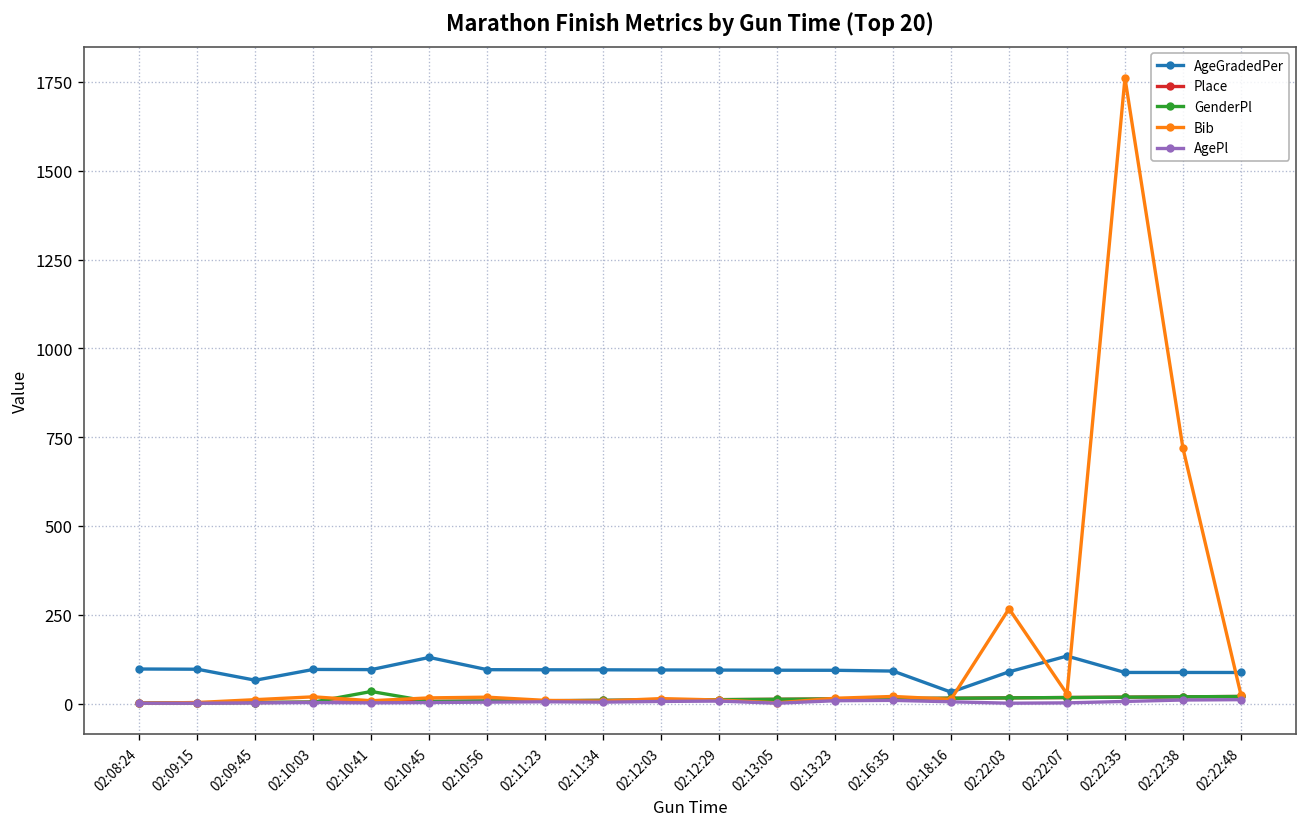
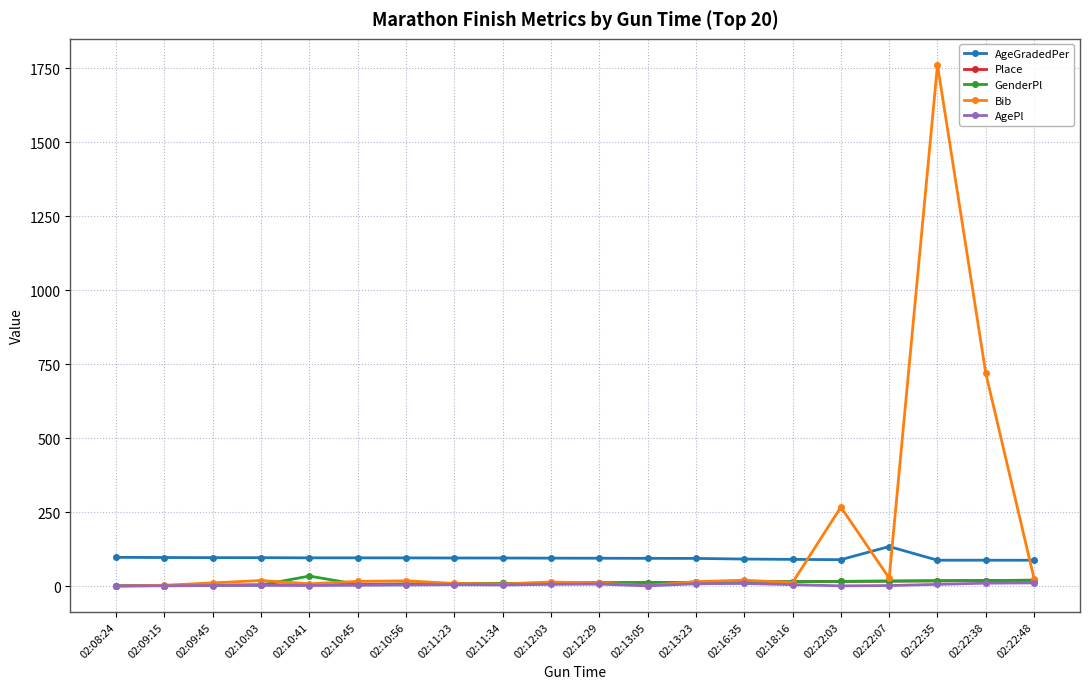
  {
    "AgeGradedPer": {
      "02:08:24": 100,
      "02:09:15": 100,
-     "02:09:45": 70,
+     "02:09:45": 100,
      "02:10:03": 100,
      "02:10:41": 100,
-     "02:10:45": 130,
+     "02:10:45": 100,
      "02:10:56": 100,
      "02:11:23": 100,
      "02:11:34": 100,
      "02:12:03": 90,
      "02:12:29": 90,
      "02:13:05": 90,
      "02:13:23": 90,
      "02:16:35": 90,
-     "02:18:16": 30,
+     "02:18:16": 90,
      "02:22:03": 90,
      "02:22:07": 130,
      "02:22:35": 90,
      "02:22:38": 90,
      "02:22:48": 90
    },
    "GenderPl": {
      "02:10:41": 30
    },
    "Bib": {
      "02:10:03": 20,
      "02:10:45": 20,
      "02:10:56": 20,
      "02:22:03": 270,
      "02:22:07": 30,
      "02:22:35": 1760,
      "02:22:38": 720
    },
    "AgePl": {
      "02:22:03": 0,
      "02:22:07": 0,
      "02:22:35": 10,
      "02:22:38": 10,
      "02:22:48": 10
    }
  }
